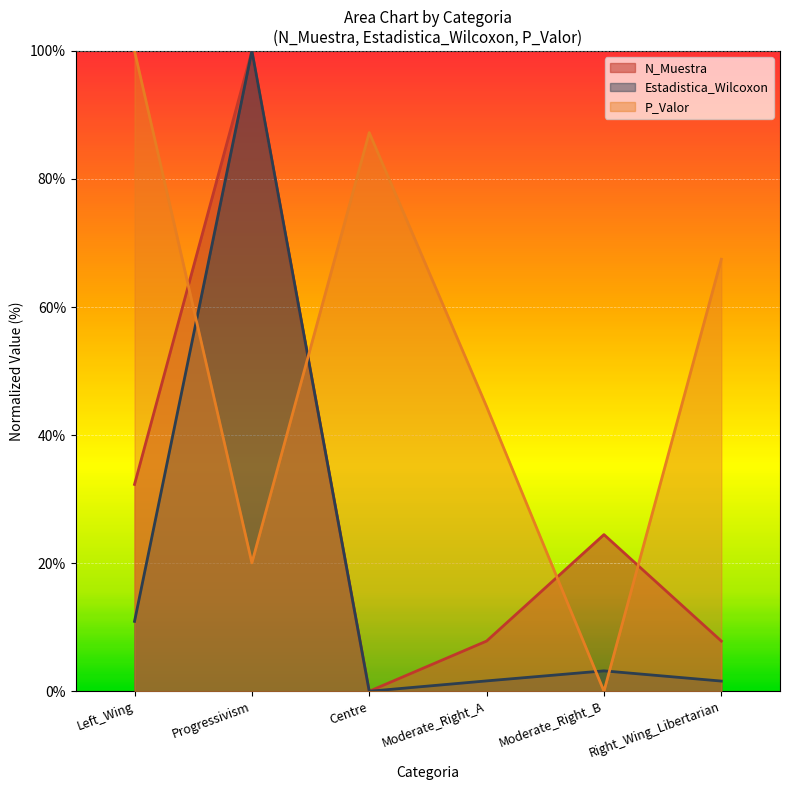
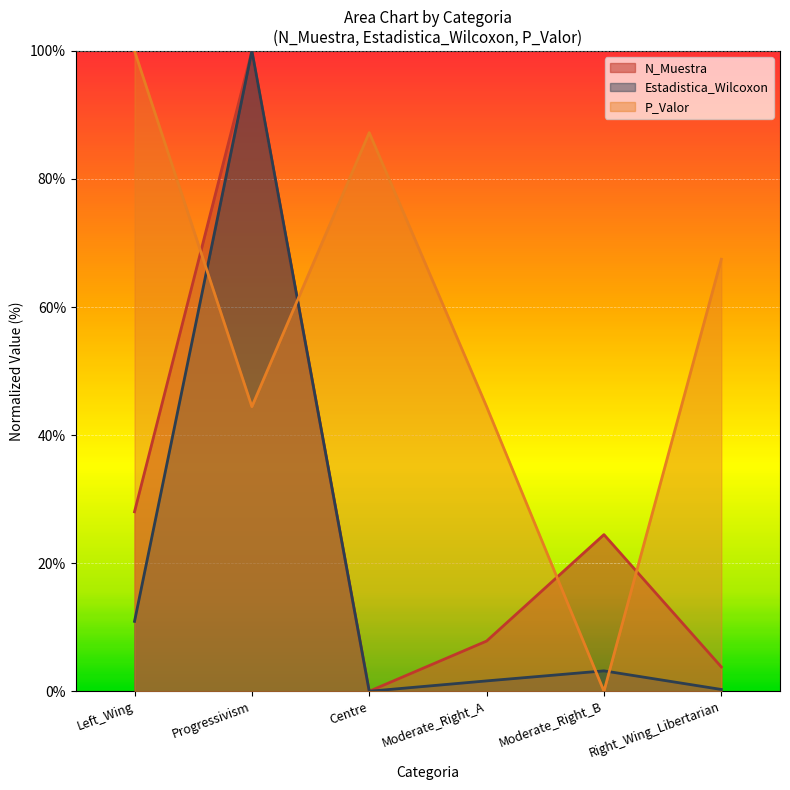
  {
    "N_Muestra": {
-     "Left_Wing": "32%",
+     "Left_Wing": "28%",
      "Moderate_Right_A": "8%",
      "Moderate_Right_B": "24%",
-     "Right_Wing_Libertarian": "8%"
+     "Right_Wing_Libertarian": "4%"
    },
    "Estadistica_Wilcoxon": {
      "Left_Wing": "11%",
      "Moderate_Right_A": "2%",
      "Moderate_Right_B": "3%",
-     "Right_Wing_Libertarian": "2%"
+     "Right_Wing_Libertarian": "0%"
    },
    "P_Valor": {
      "Left_Wing": "100%",
-     "Progressivism": "20%",
+     "Progressivism": "44%",
      "Centre": "87%",
      "Moderate_Right_A": "44%",
      "Moderate_Right_B": "0%",
      "Right_Wing_Libertarian": "67%"
    }
  }
